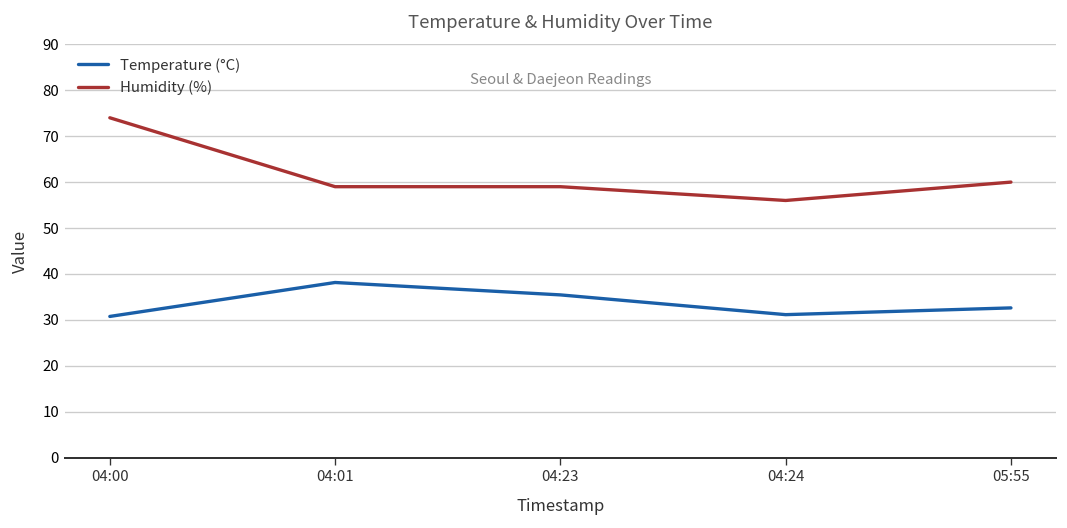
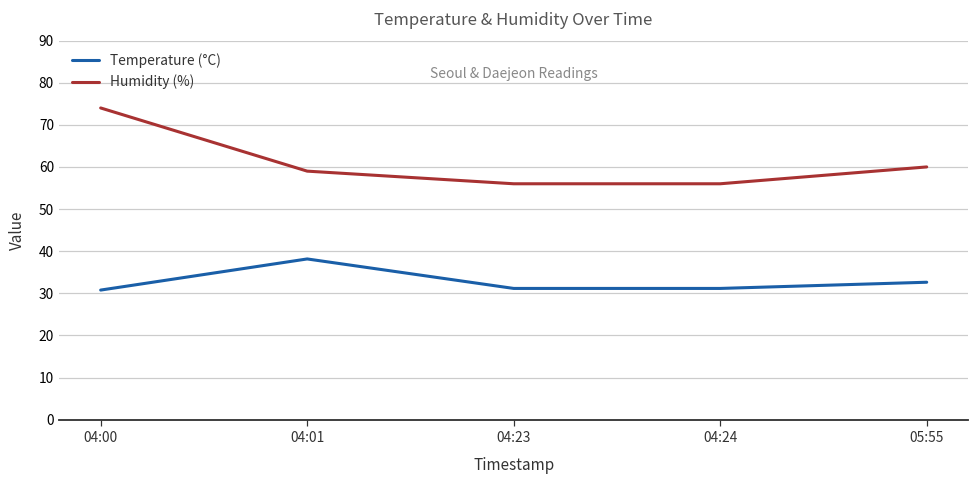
  {
    "Temperature (°C)": {
      "04:00": 31,
      "04:01": 38,
-     "04:23": 35,
+     "04:23": 31,
      "04:24": 31,
      "05:55": 33
    },
    "Humidity (%)": {
      "04:00": 74,
      "04:01": 59,
-     "04:23": 59,
+     "04:23": 56,
      "04:24": 56,
      "05:55": 60
    }
  }
